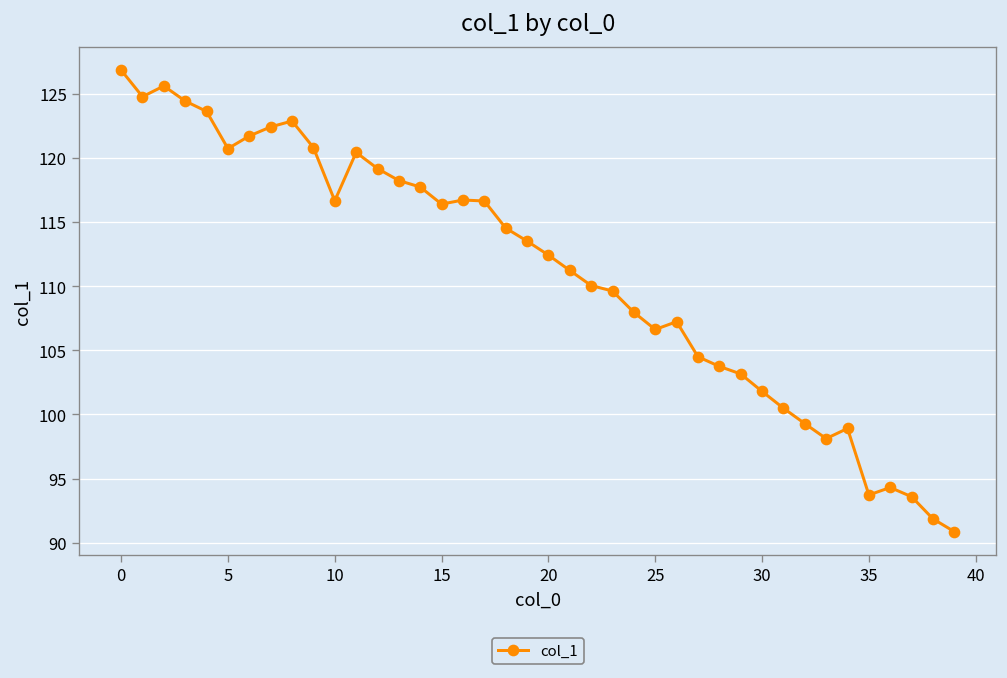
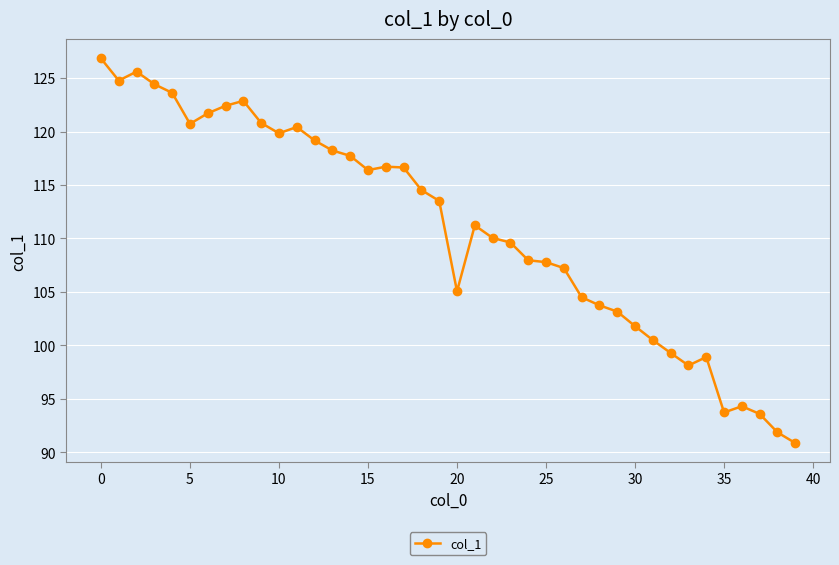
  {
    "0": 126.8,
    "5": 120.7,
-   "10": 116.7,
+   "10": 119.8,
    "15": 116.4,
-   "20": 112.4,
-   "25": 106.6,
+   "20": 105.1,
+   "25": 107.8,
    "30": 101.8,
    "35": 93.7
  }
